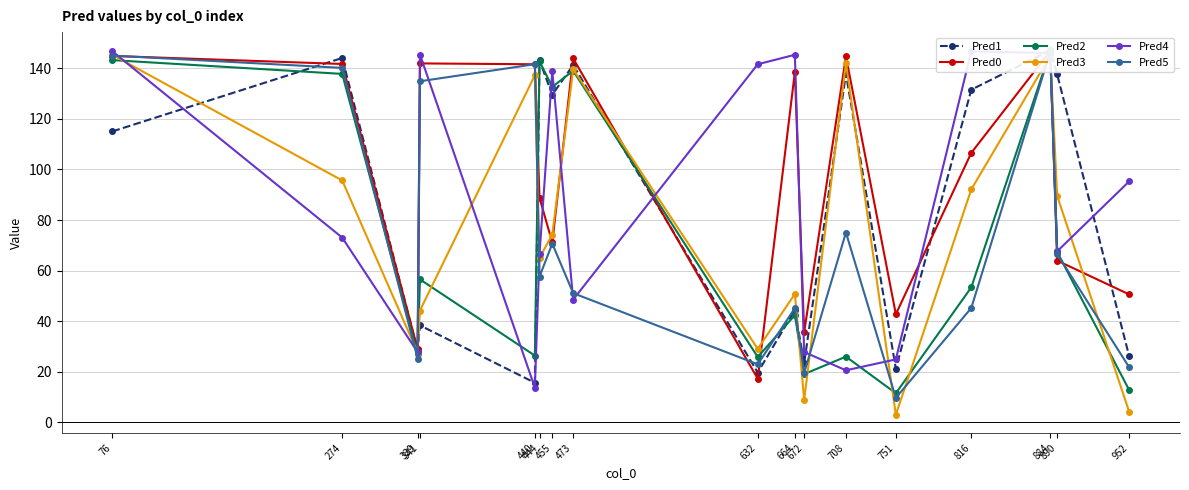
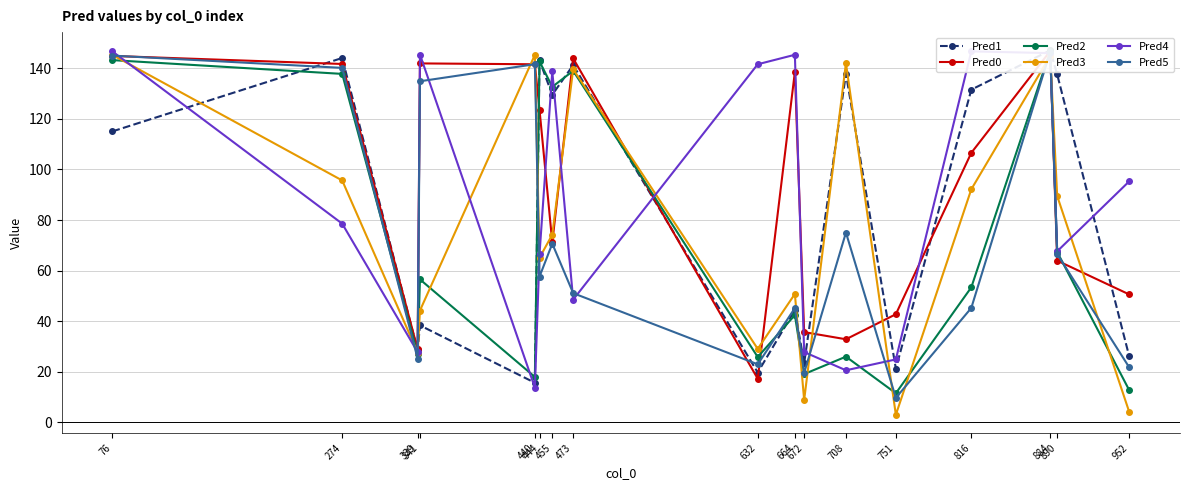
  {
    "Pred1": {
      "76": 115,
      "274": 144,
      "341": 38,
      "440": 16,
      "455": 130,
      "473": 141,
      "632": 20,
      "672": 23,
      "708": 138,
      "751": 21,
      "816": 132,
      "890": 138,
      "952": 26
    },
    "Pred0": {
      "274": 142,
      "341": 142,
-     "444": 89,
+     "444": 124,
      "473": 144,
      "632": 17,
      "664": 139,
      "672": 36,
-     "708": 145,
+     "708": 33,
      "751": 43,
      "816": 107,
      "890": 64,
      "952": 51
    },
    "Pred2": {
      "76": 143,
      "274": 138,
      "341": 57,
-     "440": 26,
+     "440": 18,
      "455": 133,
      "632": 26,
      "664": 42,
      "708": 26,
      "751": 12,
      "816": 53,
      "952": 13
    },
    "Pred3": {
      "274": 96,
      "341": 44,
-     "440": 137,
+     "440": 145,
      "444": 65,
      "455": 74,
      "632": 29,
      "664": 51,
      "672": 9,
      "708": 142,
      "751": 3,
      "816": 92,
      "890": 89,
      "952": 4
    },
    "Pred4": {
      "76": 147,
-     "274": 73,
+     "274": 79,
      "341": 145,
      "440": 14,
      "444": 67,
      "455": 139,
      "473": 49,
      "632": 142,
      "664": 145,
      "672": 28,
      "708": 21,
      "751": 25,
      "952": 95
    },
    "Pred5": {
      "274": 140,
      "339": 25,
      "341": 135,
      "444": 58,
      "473": 51,
      "632": 23,
      "708": 75,
      "751": 10,
      "816": 45,
      "952": 22
    }
  }
